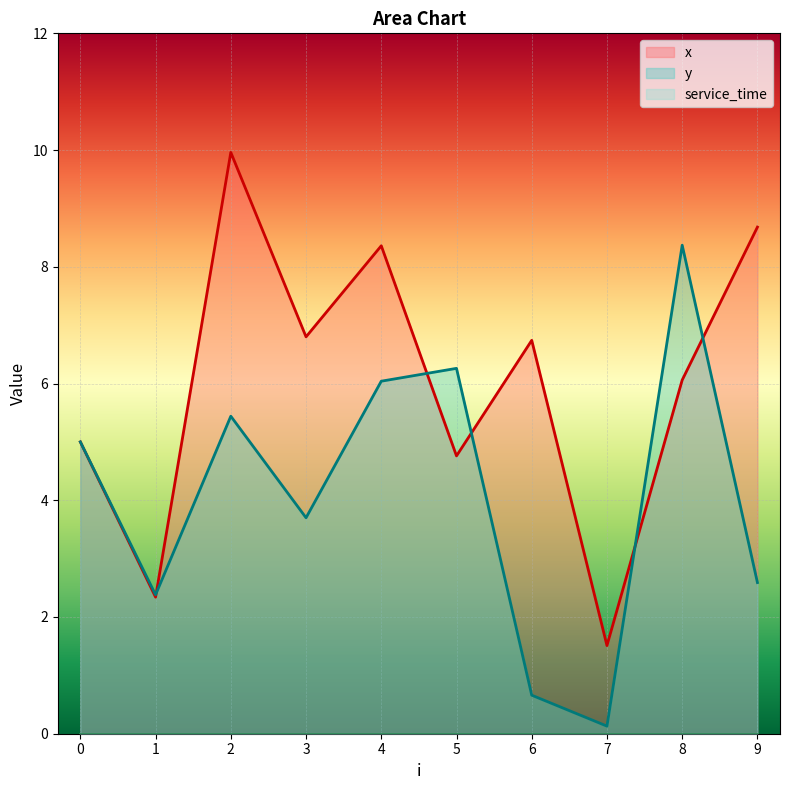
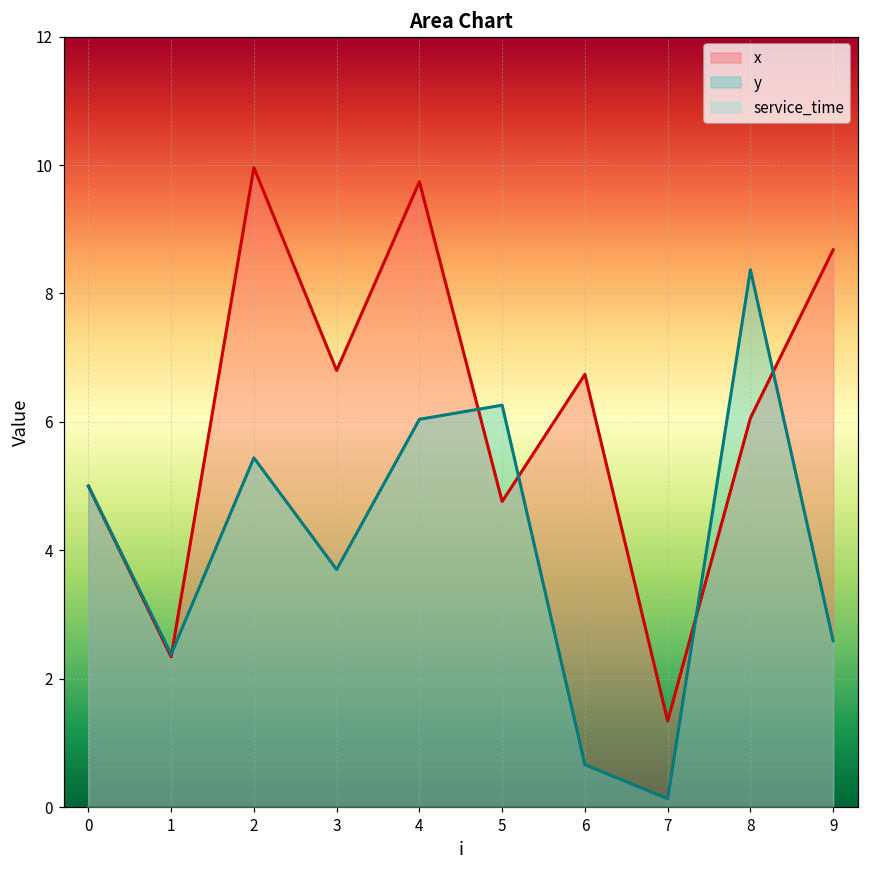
  {
    "x": {
      "2": 10.0,
      "3": 6.8,
-     "4": 8.4,
+     "4": 9.7,
      "5": 4.8,
      "6": 6.7,
-     "7": 1.5,
+     "7": 1.3,
      "8": 6.1,
      "9": 8.7
    }
  }
